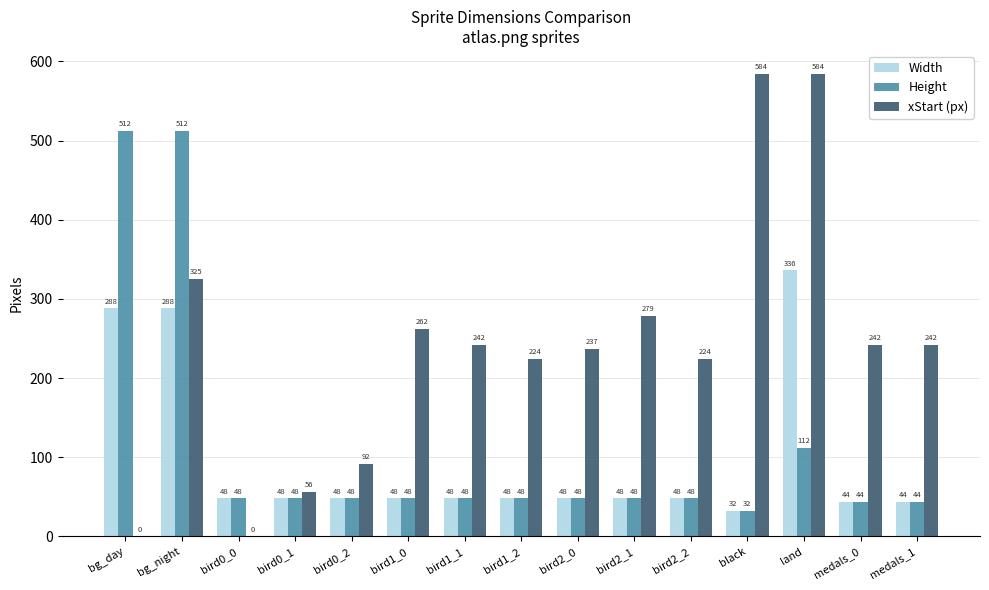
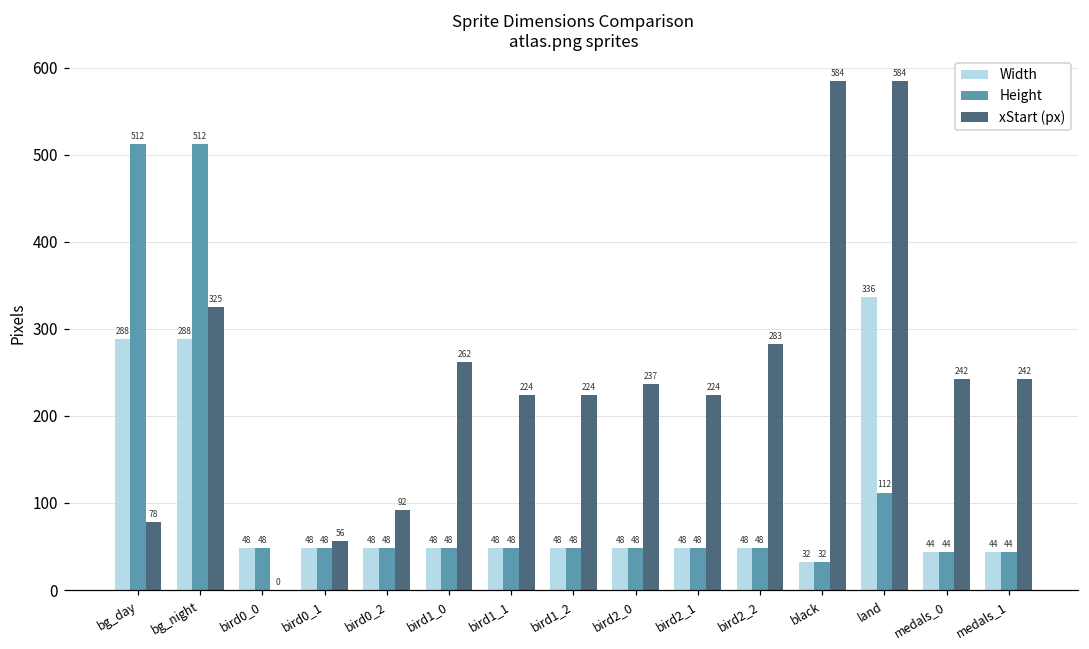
  {
    "Width": {
      "bg_day": 288,
      "bg_night": 288,
      "bird0_0": 48,
      "bird0_1": 48,
      "bird0_2": 48,
      "bird1_0": 48,
      "bird1_1": 48,
      "bird1_2": 48,
      "bird2_0": 48,
      "bird2_1": 48,
      "bird2_2": 48,
      "black": 32,
      "land": 336,
      "medals_0": 44,
      "medals_1": 44
    },
    "Height": {
      "bg_day": 512,
      "bg_night": 512,
      "bird0_0": 48,
      "bird0_1": 48,
      "bird0_2": 48,
      "bird1_0": 48,
      "bird1_1": 48,
      "bird1_2": 48,
      "bird2_0": 48,
      "bird2_1": 48,
      "bird2_2": 48,
      "black": 32,
      "land": 112,
      "medals_0": 44,
      "medals_1": 44
    },
    "xStart (px)": {
-     "bg_day": 0,
+     "bg_day": 78,
      "bg_night": 325,
      "bird0_0": 0,
      "bird0_1": 56,
      "bird0_2": 92,
      "bird1_0": 262,
-     "bird1_1": 242,
+     "bird1_1": 224,
      "bird1_2": 224,
      "bird2_0": 237,
-     "bird2_1": 279,
-     "bird2_2": 224,
+     "bird2_1": 224,
+     "bird2_2": 283,
      "black": 584,
      "land": 584,
      "medals_0": 242,
      "medals_1": 242
    }
  }
